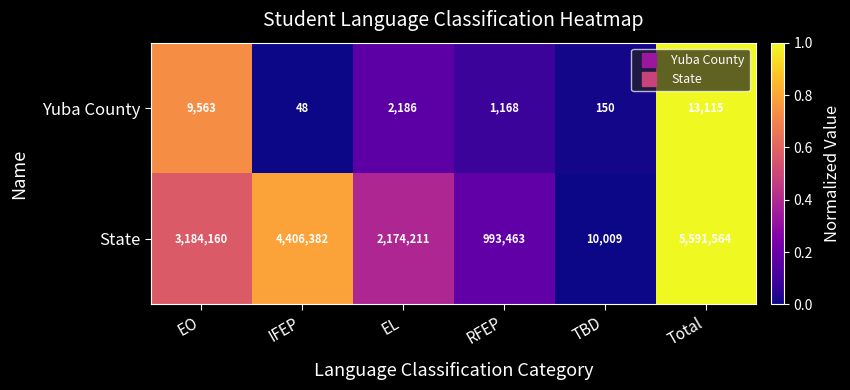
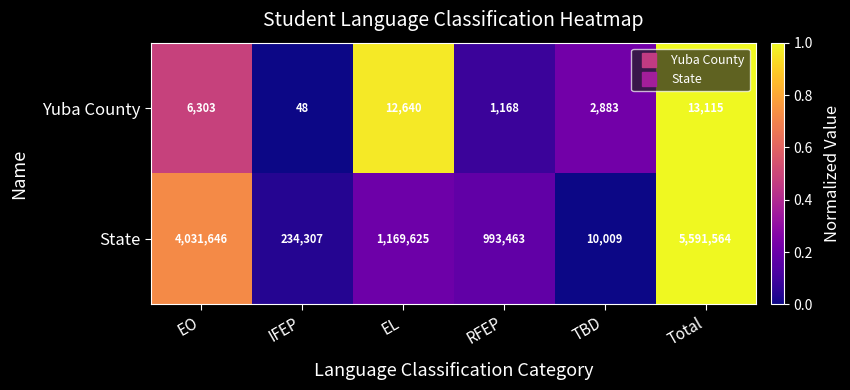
  {
    "Yuba County": {
-     "EO": "9,563",
+     "EO": "6,303",
      "IFEP": "48",
-     "EL": "2,186",
+     "EL": "12,640",
      "RFEP": "1,168",
-     "TBD": "150",
+     "TBD": "2,883",
      "Total": "13,115"
    },
    "State": {
-     "EO": "3,184,160",
-     "IFEP": "4,406,382",
-     "EL": "2,174,211",
+     "EO": "4,031,646",
+     "IFEP": "234,307",
+     "EL": "1,169,625",
      "RFEP": "993,463",
      "TBD": "10,009",
      "Total": "5,591,564"
    }
  }
